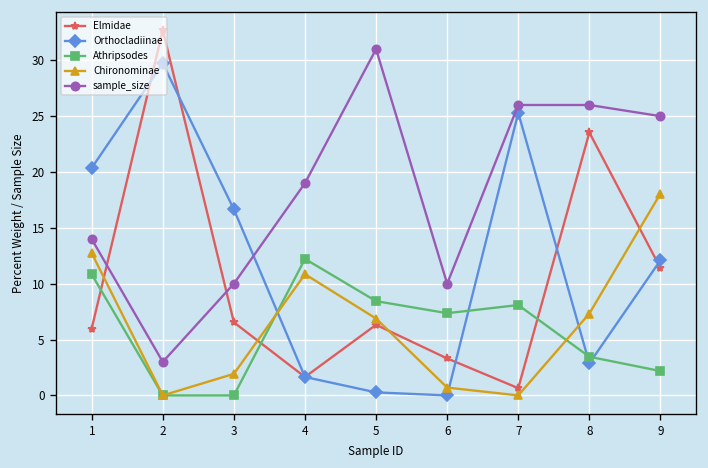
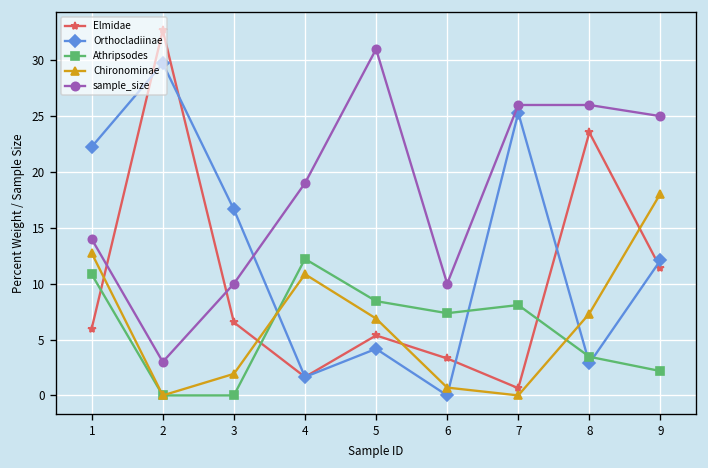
  {
    "Elmidae": {
      "1": 6,
      "3": 7,
-     "5": 6,
+     "5": 5,
      "6": 3,
      "7": 1,
      "8": 24,
      "9": 11
    },
    "Orthocladiinae": {
-     "1": 20,
+     "1": 22,
      "3": 17,
-     "5": 0,
+     "5": 4,
      "6": 0,
      "7": 25,
      "8": 3,
      "9": 12
    },
    "Athripsodes": {
      "1": 11,
      "3": 0,
      "4": 12,
      "5": 8,
      "6": 7,
      "7": 8,
      "8": 3,
      "9": 2
    },
    "Chironominae": {
      "1": 13,
      "3": 2,
      "4": 11,
      "5": 7,
      "6": 1,
      "7": 0,
      "8": 7,
      "9": 18
    },
    "sample_size": {
      "1": 14,
      "2": 3,
      "3": 10,
      "4": 19,
      "5": 31,
      "6": 10,
      "7": 26,
      "8": 26,
      "9": 25
    }
  }
